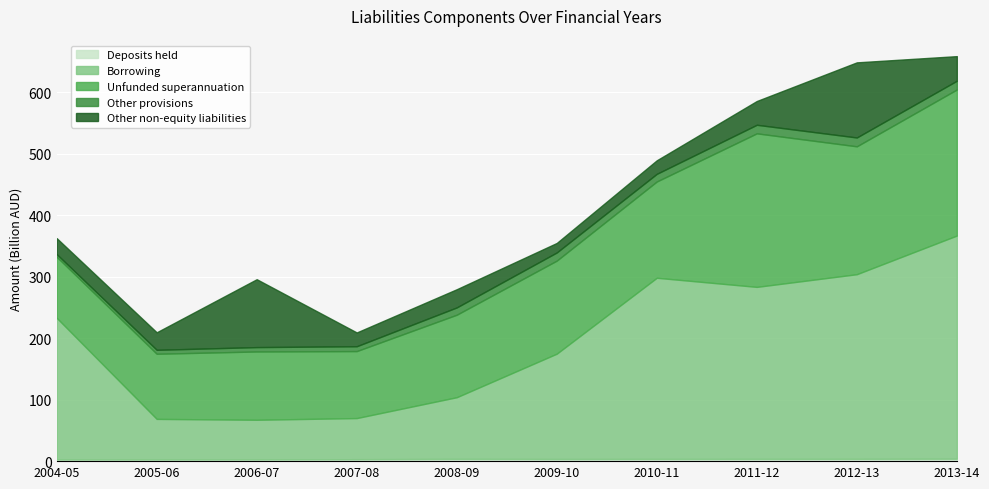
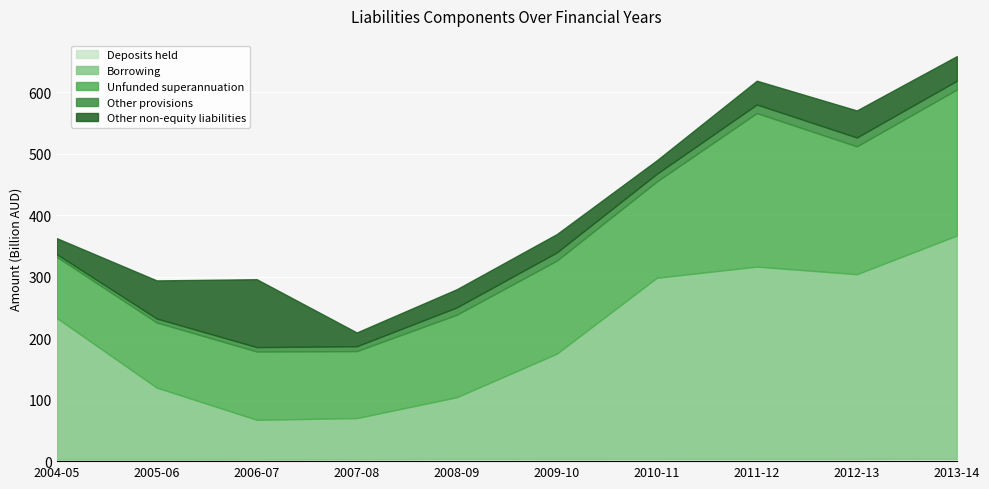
  {
    "Borrowing": {
      "2004-05": 230,
-     "2005-06": 70,
+     "2005-06": 120,
      "2006-07": 60,
      "2007-08": 70,
      "2008-09": 100,
      "2009-10": 170,
      "2010-11": 290,
-     "2011-12": 280,
+     "2011-12": 310,
      "2012-13": 300,
      "2013-14": 360
    },
    "Other non-equity liabilities": {
      "2004-05": 30,
-     "2005-06": 30,
+     "2005-06": 60,
      "2006-07": 110,
      "2007-08": 20,
      "2008-09": 30,
-     "2009-10": 20,
+     "2009-10": 30,
      "2010-11": 20,
      "2011-12": 40,
-     "2012-13": 120,
+     "2012-13": 40,
      "2013-14": 40
    }
  }
